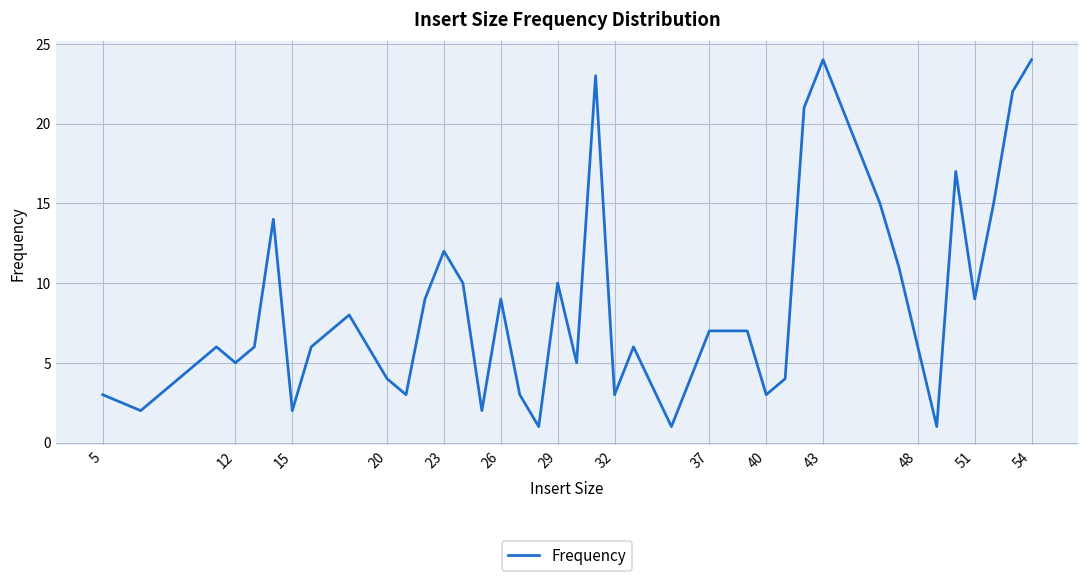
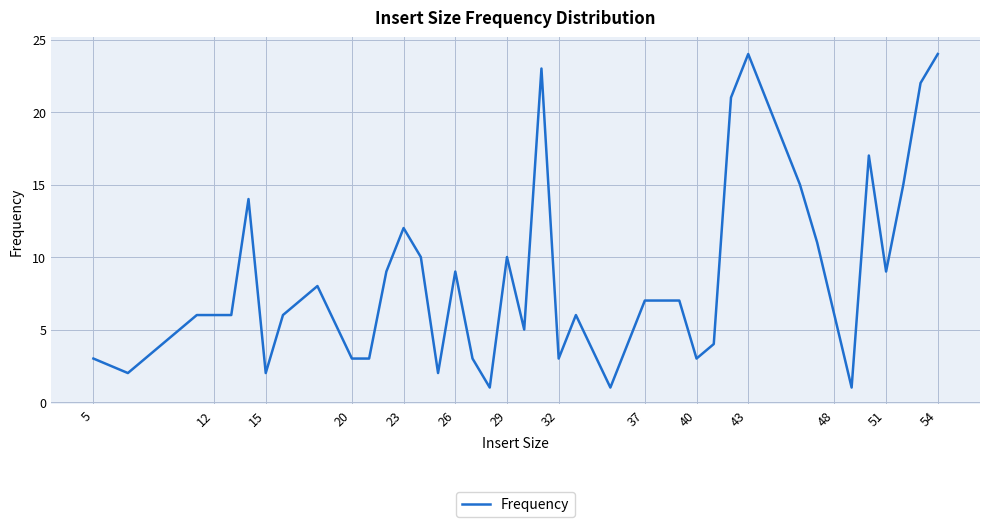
  {
    "5": 3,
-   "12": 5,
+   "12": 6,
    "15": 2,
-   "20": 4,
+   "20": 3,
    "23": 12,
    "26": 9,
    "29": 10,
    "32": 3,
    "37": 7,
    "40": 3,
    "43": 24,
    "48": 6,
    "51": 9,
    "54": 24
  }
